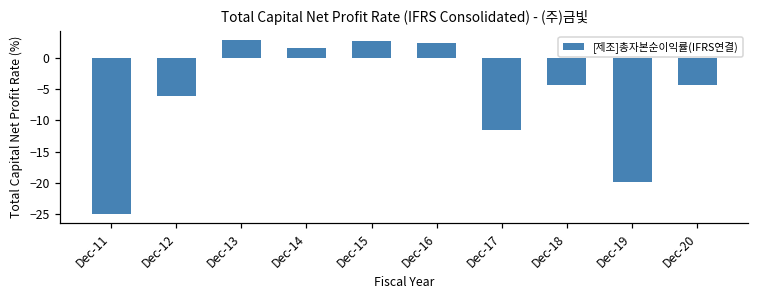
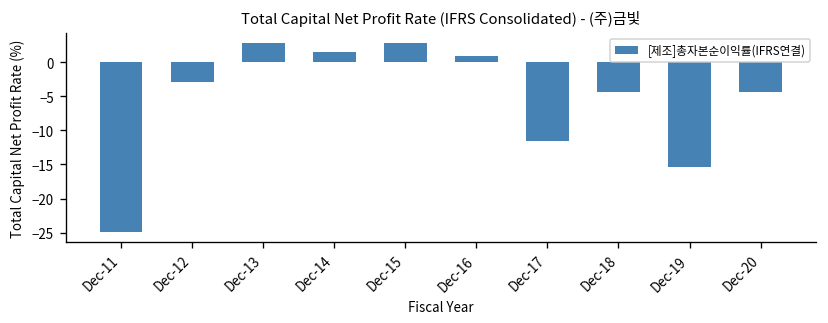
  {
    "Dec-11": -25,
-   "Dec-12": -6,
+   "Dec-12": -3,
    "Dec-13": 3,
    "Dec-14": 2,
    "Dec-15": 3,
-   "Dec-16": 2,
+   "Dec-16": 1,
    "Dec-17": -12,
    "Dec-18": -4,
-   "Dec-19": -20,
+   "Dec-19": -15,
    "Dec-20": -4
  }
